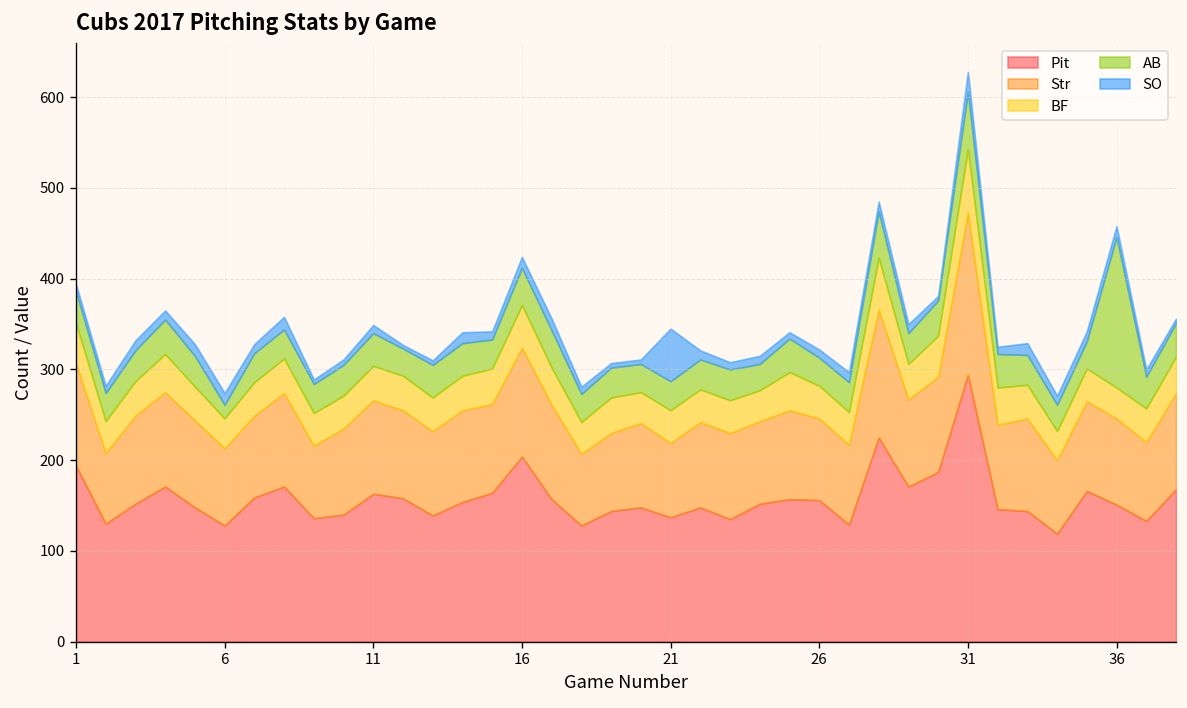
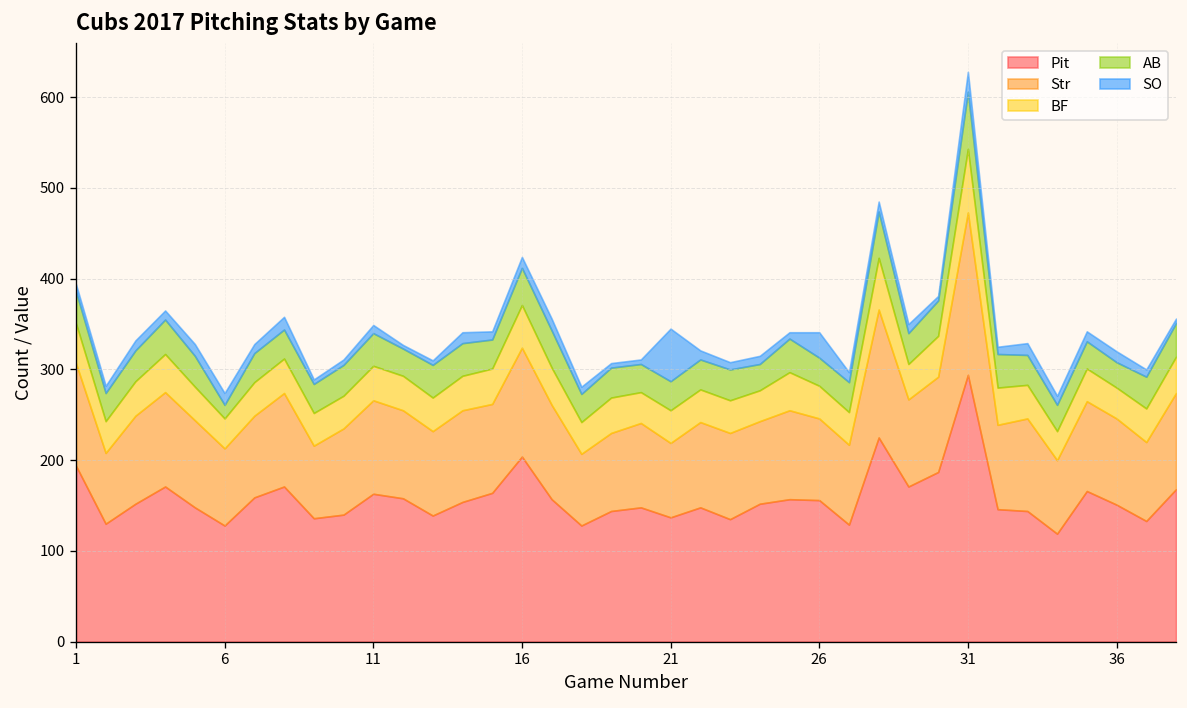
  {
    "Pit": {
      "1": 190,
      "6": 130,
      "11": 160,
      "16": 200,
      "21": 140,
      "26": 160,
      "31": 290,
      "36": 150
    },
    "AB": {
      "1": 40,
      "6": 20,
      "11": 40,
      "16": 40,
      "21": 30,
      "26": 30,
      "31": 60,
-     "36": 170
+     "36": 30
    },
    "SO": {
      "1": 10,
      "6": 10,
      "11": 10,
      "16": 10,
      "21": 60,
-     "26": 10,
+     "26": 30,
      "31": 20,
      "36": 10
    }
  }
